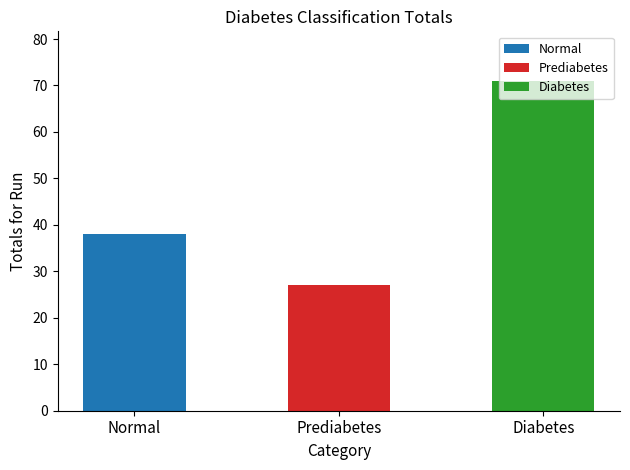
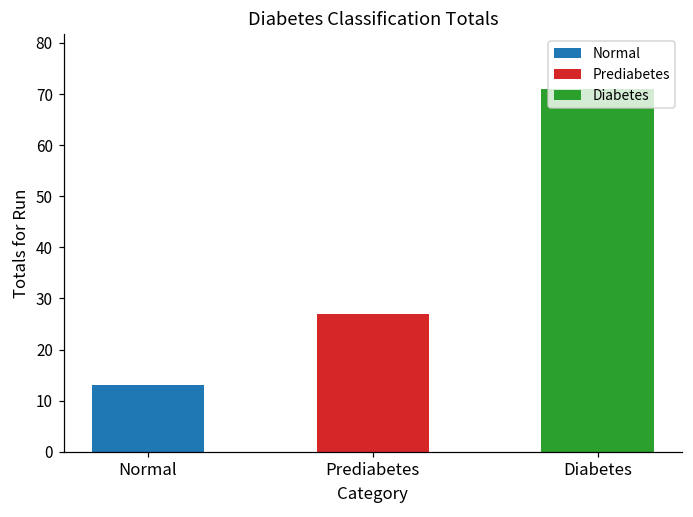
  {
-   "Normal": 38,
+   "Normal": 13,
    "Prediabetes": 27
  }
